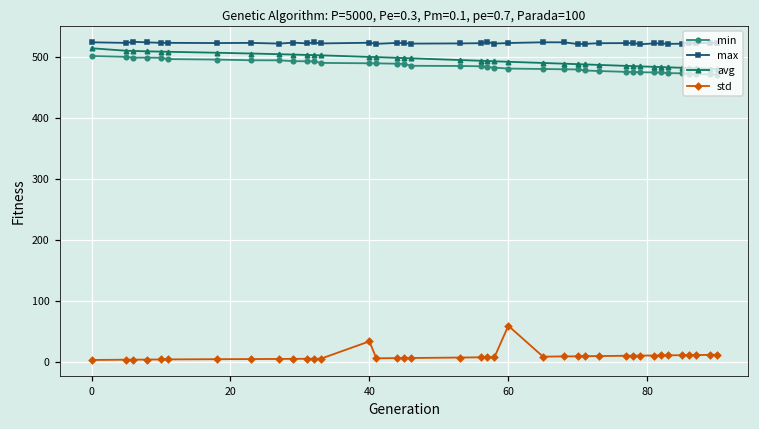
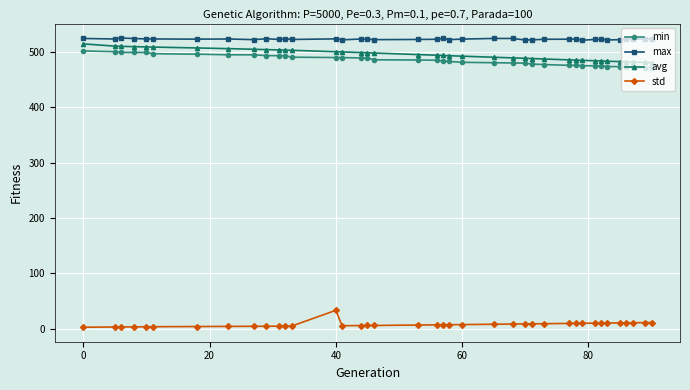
  {
    "std": {
      "0": 0,
      "40": 30,
-     "60": 60
+     "60": 10
    }
  }
